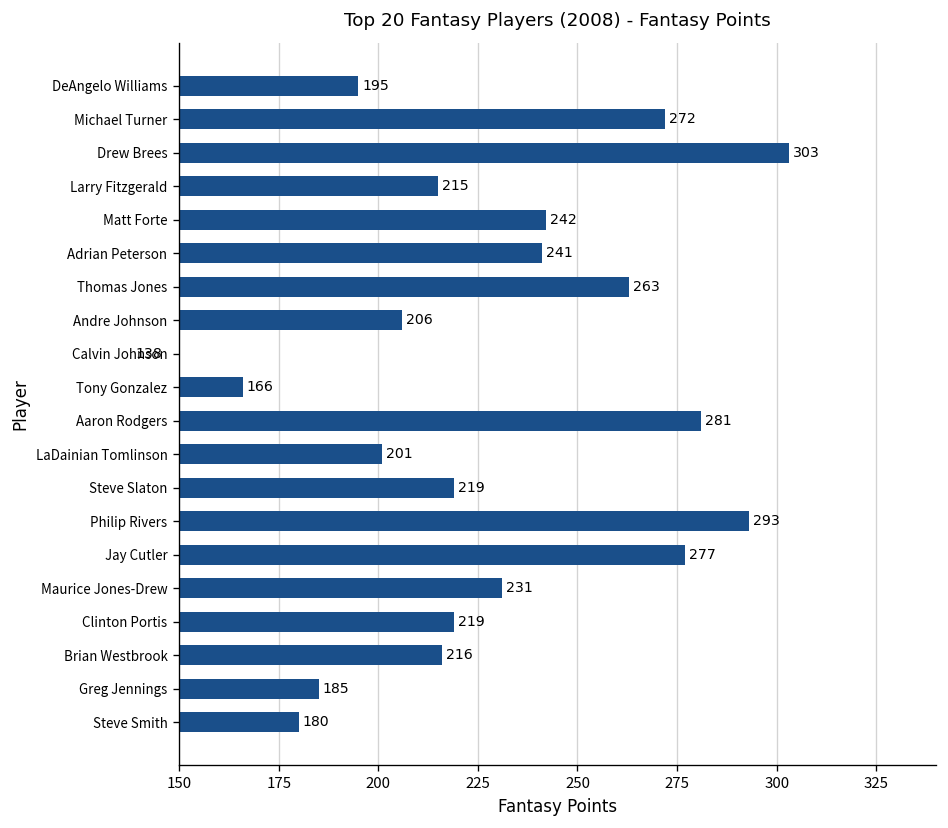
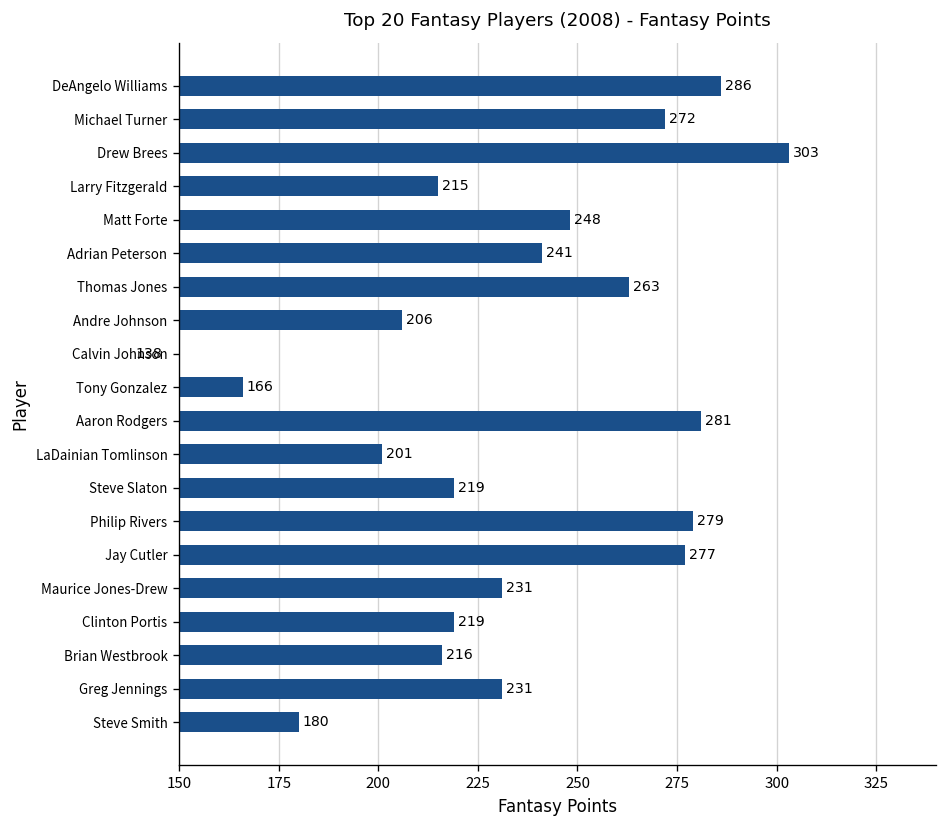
  {
-   "DeAngelo Williams": 195,
+   "DeAngelo Williams": 286,
    "Michael Turner": 272,
    "Drew Brees": 303,
    "Larry Fitzgerald": 215,
-   "Matt Forte": 242,
+   "Matt Forte": 248,
    "Adrian Peterson": 241,
    "Thomas Jones": 263,
    "Andre Johnson": 206,
    "Tony Gonzalez": 166,
    "Aaron Rodgers": 281,
    "LaDainian Tomlinson": 201,
    "Steve Slaton": 219,
-   "Philip Rivers": 293,
+   "Philip Rivers": 279,
    "Jay Cutler": 277,
    "Maurice Jones-Drew": 231,
    "Clinton Portis": 219,
    "Brian Westbrook": 216,
-   "Greg Jennings": 185,
+   "Greg Jennings": 231,
    "Steve Smith": 180
  }
